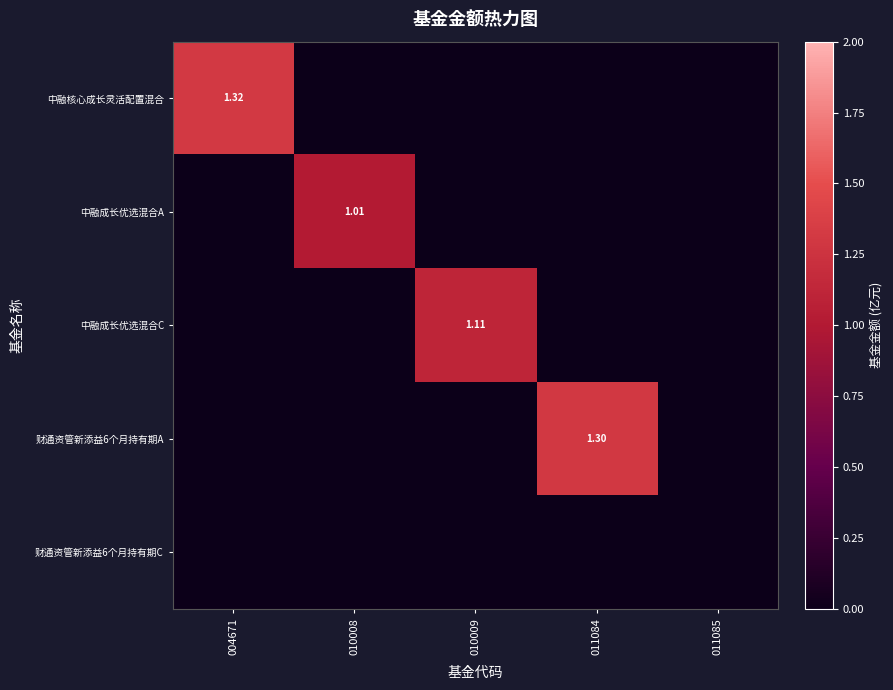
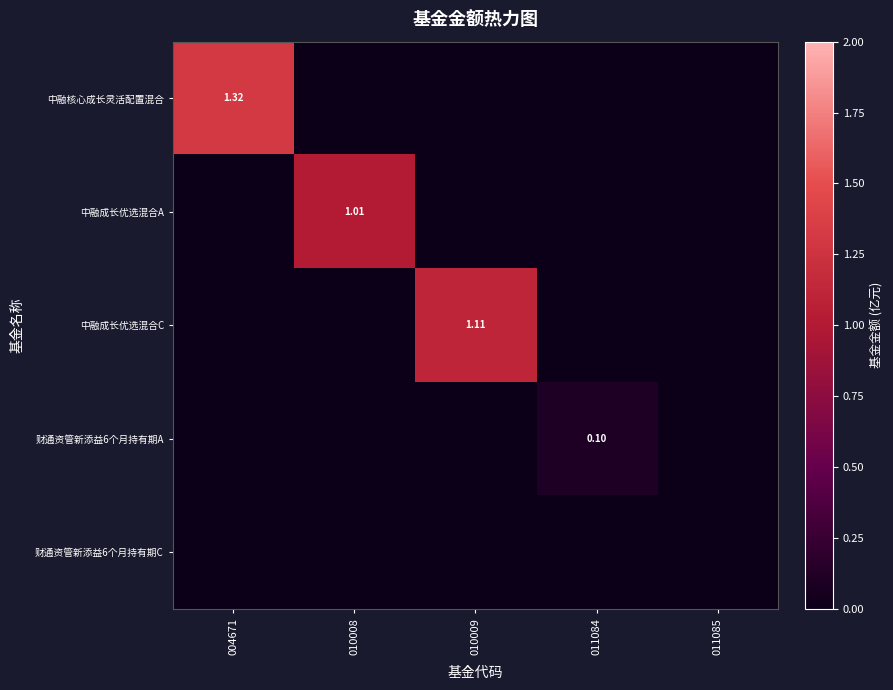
  {
    "中融核心成长灵活配置混合": {
      "004671": 1.32
    },
    "中融成长优选混合A": {
      "010008": 1.01
    },
    "中融成长优选混合C": {
      "010009": 1.11
    },
    "财通资管新添益6个月持有期A": {
-     "011084": 1.30
+     "011084": 0.10
    }
  }
